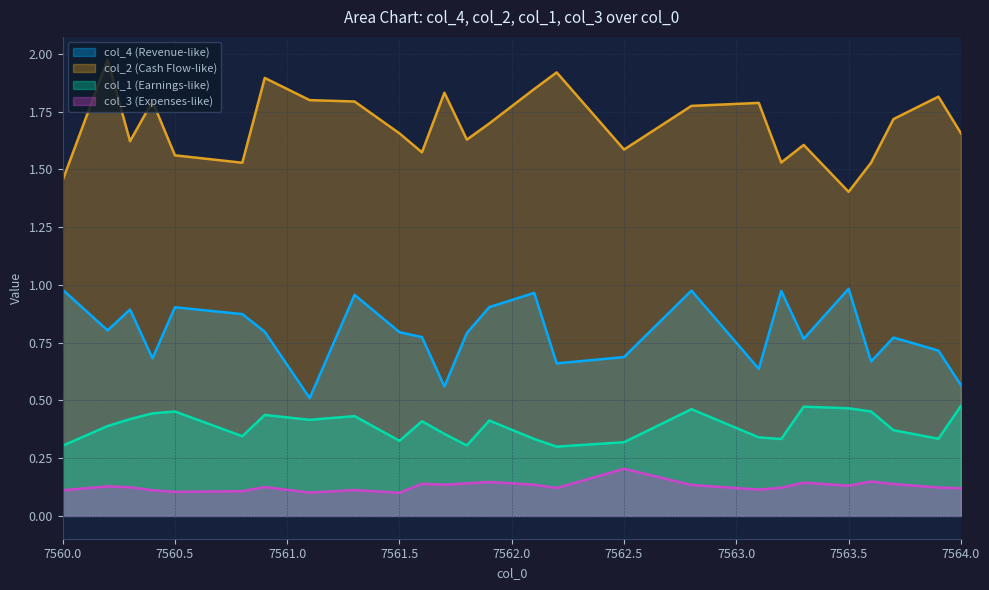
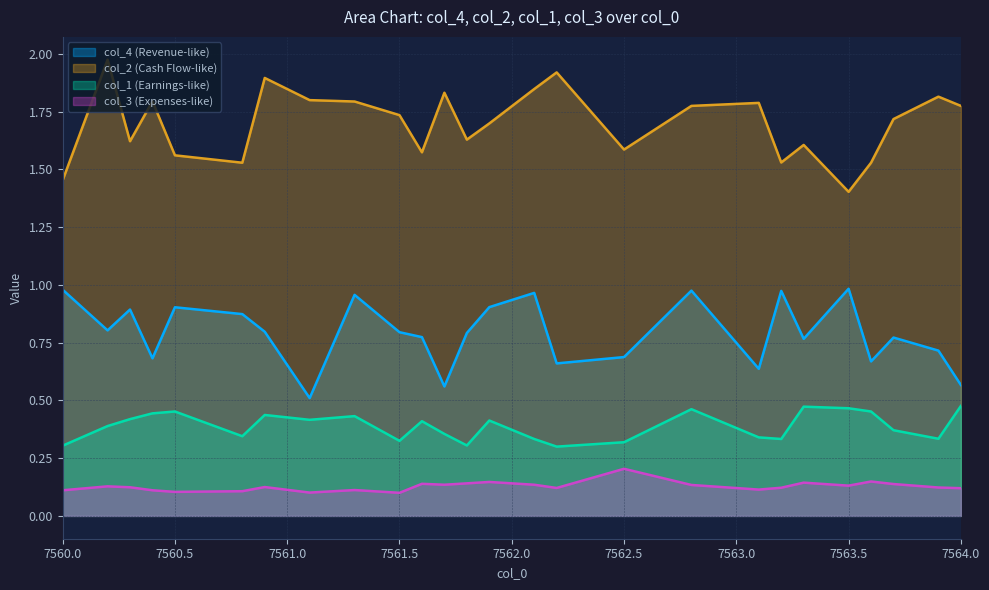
  {
    "col_2 (Cash Flow-like)": {
      "7560.0": 1.45,
      "7560.5": 1.56,
-     "7561.5": 1.66,
+     "7561.5": 1.74,
      "7562.5": 1.59,
      "7563.5": 1.40,
-     "7564.0": 1.66
+     "7564.0": 1.78
    },
    "col_3 (Expenses-like)": {
      "7560.0": 0.11,
      "7560.5": 0.10,
      "7561.5": 0.10,
      "7562.5": 0.20,
      "7563.5": 0.13,
      "7564.0": 0.12
    }
  }
